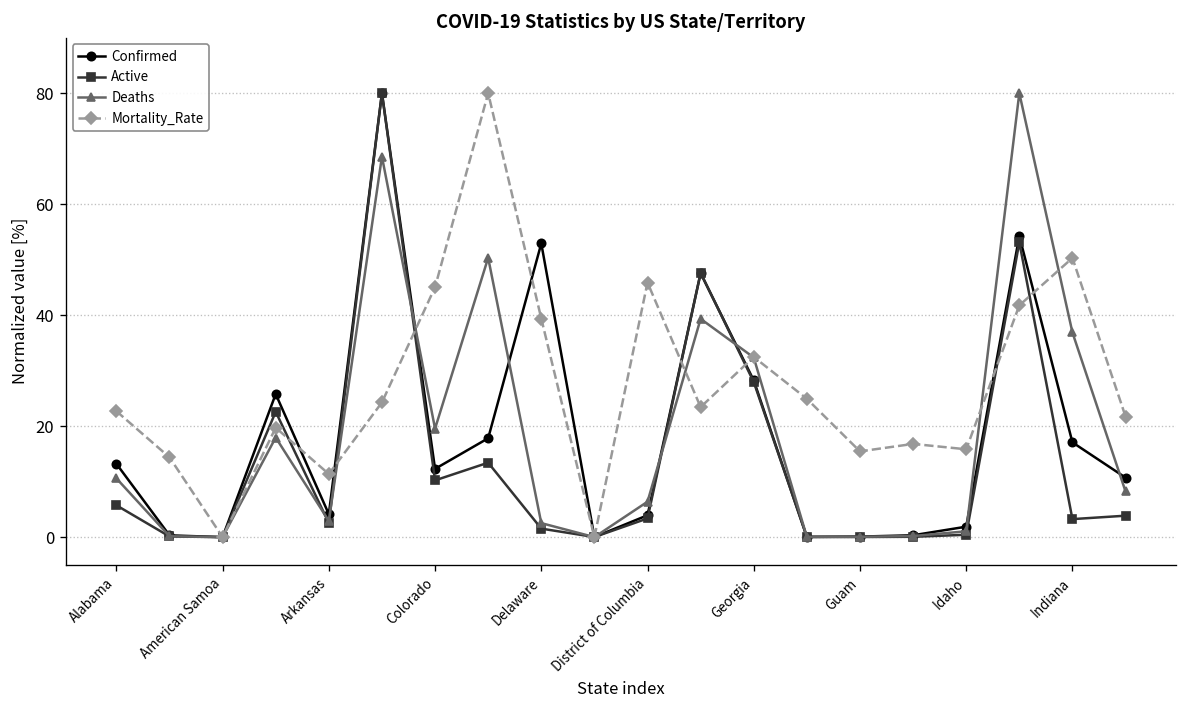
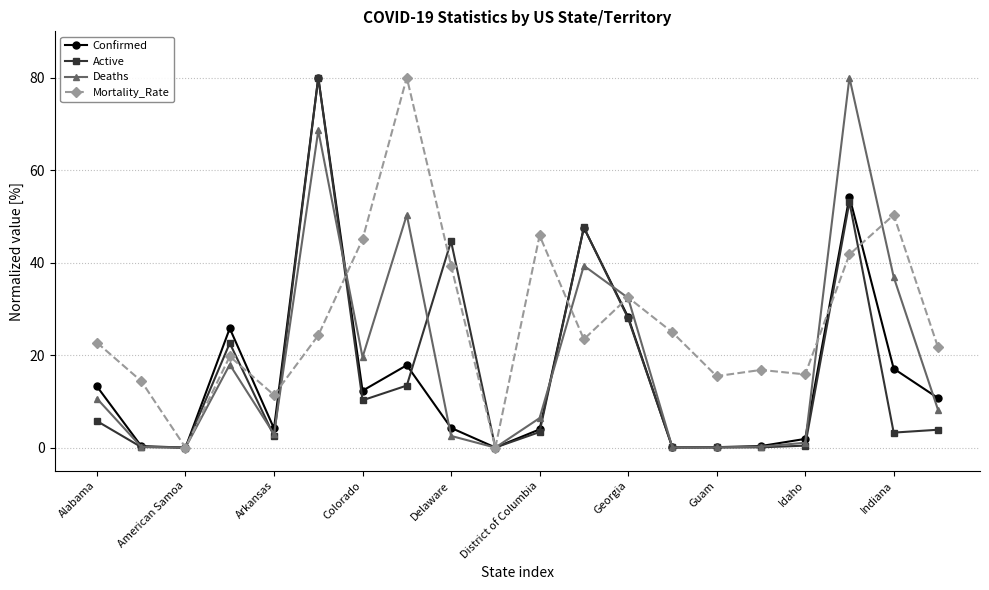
  {
    "Confirmed": {
      "Alabama": 13,
      "Arkansas": 4,
      "Colorado": 12,
-     "Delaware": 53,
+     "Delaware": 4,
      "District of Columbia": 4,
      "Idaho": 2,
      "Indiana": 17
    },
    "Active": {
      "Alabama": 6,
      "Colorado": 10,
-     "Delaware": 2,
+     "Delaware": 45,
      "District of Columbia": 3,
      "Idaho": 0,
      "Indiana": 3
    },
    "Deaths": {
      "Alabama": 11,
      "Colorado": 20,
      "Delaware": 3,
      "District of Columbia": 6,
      "Idaho": 1,
      "Indiana": 37
    },
    "Mortality_Rate": {
      "Alabama": 23,
      "Arkansas": 11,
      "Colorado": 45,
      "Delaware": 39,
      "District of Columbia": 46,
      "Guam": 15,
      "Idaho": 16,
      "Indiana": 50
    }
  }
